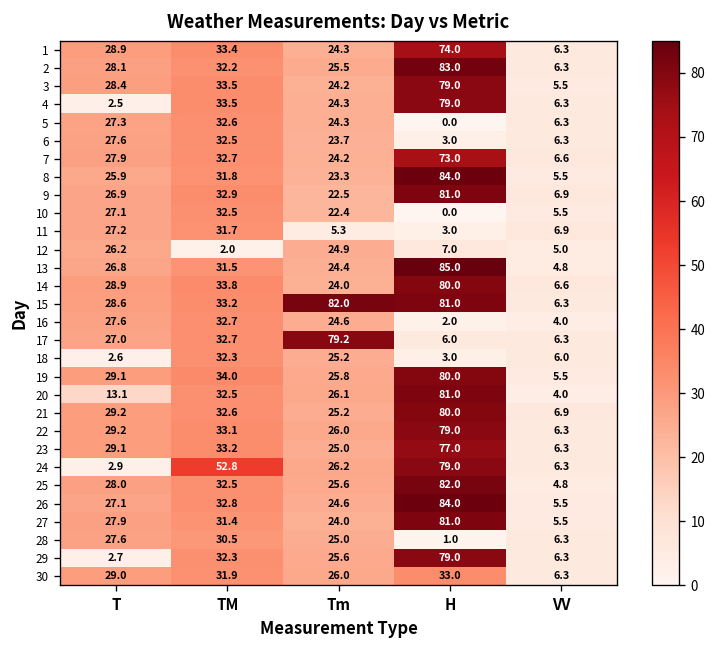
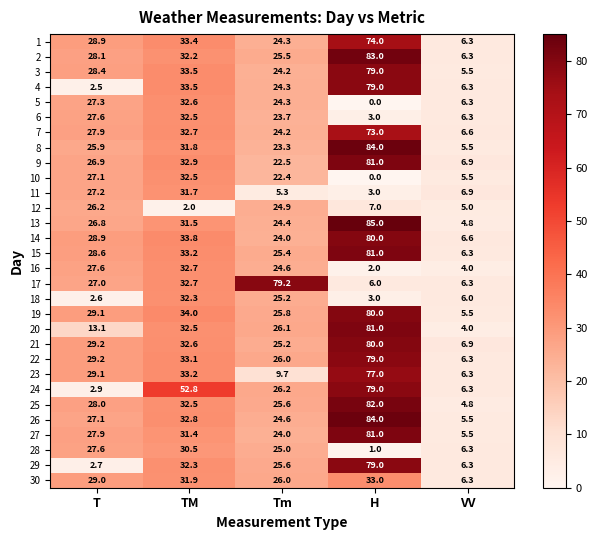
  {
    "1": {
      "T": 28.9,
      "TM": 33.4,
      "Tm": 24.3,
      "H": 74.0,
      "VV": 6.3
    },
    "2": {
      "T": 28.1,
      "TM": 32.2,
      "Tm": 25.5,
      "H": 83.0,
      "VV": 6.3
    },
    "3": {
      "T": 28.4,
      "TM": 33.5,
      "Tm": 24.2,
      "H": 79.0,
      "VV": 5.5
    },
    "4": {
      "T": 2.5,
      "TM": 33.5,
      "Tm": 24.3,
      "H": 79.0,
      "VV": 6.3
    },
    "5": {
      "T": 27.3,
      "TM": 32.6,
      "Tm": 24.3,
      "H": 0.0,
      "VV": 6.3
    },
    "6": {
      "T": 27.6,
      "TM": 32.5,
      "Tm": 23.7,
      "H": 3.0,
      "VV": 6.3
    },
    "7": {
      "T": 27.9,
      "TM": 32.7,
      "Tm": 24.2,
      "H": 73.0,
      "VV": 6.6
    },
    "8": {
      "T": 25.9,
      "TM": 31.8,
      "Tm": 23.3,
      "H": 84.0,
      "VV": 5.5
    },
    "9": {
      "T": 26.9,
      "TM": 32.9,
      "Tm": 22.5,
      "H": 81.0,
      "VV": 6.9
    },
    "10": {
      "T": 27.1,
      "TM": 32.5,
      "Tm": 22.4,
      "H": 0.0,
      "VV": 5.5
    },
    "11": {
      "T": 27.2,
      "TM": 31.7,
      "Tm": 5.3,
      "H": 3.0,
      "VV": 6.9
    },
    "12": {
      "T": 26.2,
      "TM": 2.0,
      "Tm": 24.9,
      "H": 7.0,
      "VV": 5.0
    },
    "13": {
      "T": 26.8,
      "TM": 31.5,
      "Tm": 24.4,
      "H": 85.0,
      "VV": 4.8
    },
    "14": {
      "T": 28.9,
      "TM": 33.8,
      "Tm": 24.0,
      "H": 80.0,
      "VV": 6.6
    },
    "15": {
      "T": 28.6,
      "TM": 33.2,
-     "Tm": 82.0,
+     "Tm": 25.4,
      "H": 81.0,
      "VV": 6.3
    },
    "16": {
      "T": 27.6,
      "TM": 32.7,
      "Tm": 24.6,
      "H": 2.0,
      "VV": 4.0
    },
    "17": {
      "T": 27.0,
      "TM": 32.7,
      "Tm": 79.2,
      "H": 6.0,
      "VV": 6.3
    },
    "18": {
      "T": 2.6,
      "TM": 32.3,
      "Tm": 25.2,
      "H": 3.0,
      "VV": 6.0
    },
    "19": {
      "T": 29.1,
      "TM": 34.0,
      "Tm": 25.8,
      "H": 80.0,
      "VV": 5.5
    },
    "20": {
      "T": 13.1,
      "TM": 32.5,
      "Tm": 26.1,
      "H": 81.0,
      "VV": 4.0
    },
    "21": {
      "T": 29.2,
      "TM": 32.6,
      "Tm": 25.2,
      "H": 80.0,
      "VV": 6.9
    },
    "22": {
      "T": 29.2,
      "TM": 33.1,
      "Tm": 26.0,
      "H": 79.0,
      "VV": 6.3
    },
    "23": {
      "T": 29.1,
      "TM": 33.2,
-     "Tm": 25.0,
+     "Tm": 9.7,
      "H": 77.0,
      "VV": 6.3
    },
    "24": {
      "T": 2.9,
      "TM": 52.8,
      "Tm": 26.2,
      "H": 79.0,
      "VV": 6.3
    },
    "25": {
      "T": 28.0,
      "TM": 32.5,
      "Tm": 25.6,
      "H": 82.0,
      "VV": 4.8
    },
    "26": {
      "T": 27.1,
      "TM": 32.8,
      "Tm": 24.6,
      "H": 84.0,
      "VV": 5.5
    },
    "27": {
      "T": 27.9,
      "TM": 31.4,
      "Tm": 24.0,
      "H": 81.0,
      "VV": 5.5
    },
    "28": {
      "T": 27.6,
      "TM": 30.5,
      "Tm": 25.0,
      "H": 1.0,
      "VV": 6.3
    },
    "29": {
      "T": 2.7,
      "TM": 32.3,
      "Tm": 25.6,
      "H": 79.0,
      "VV": 6.3
    },
    "30": {
      "T": 29.0,
      "TM": 31.9,
      "Tm": 26.0,
      "H": 33.0,
      "VV": 6.3
    }
  }
